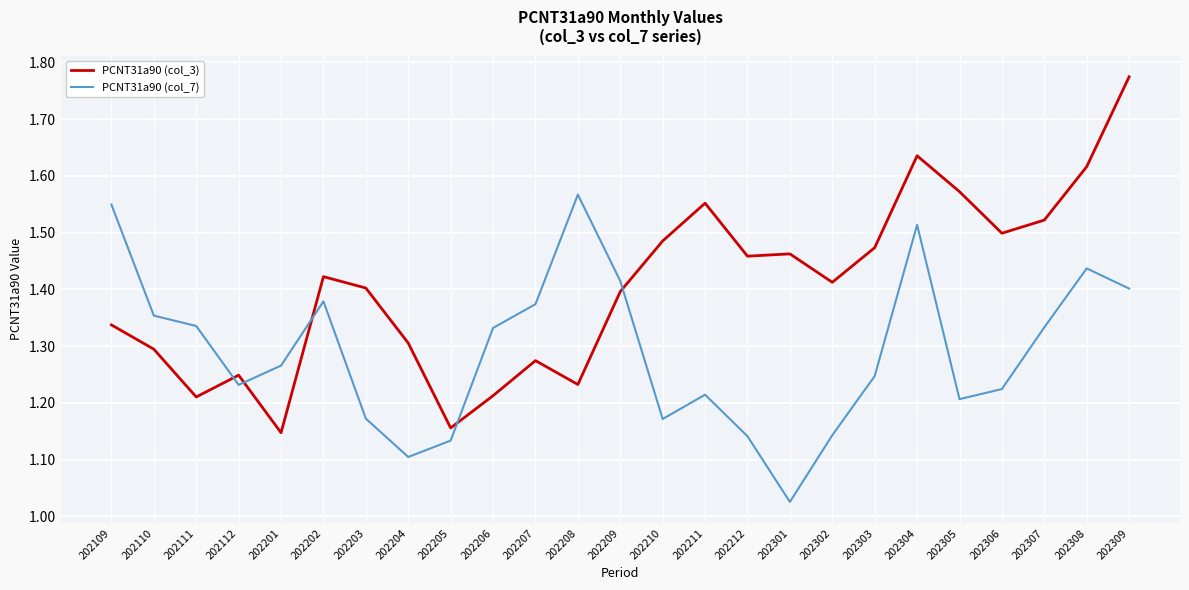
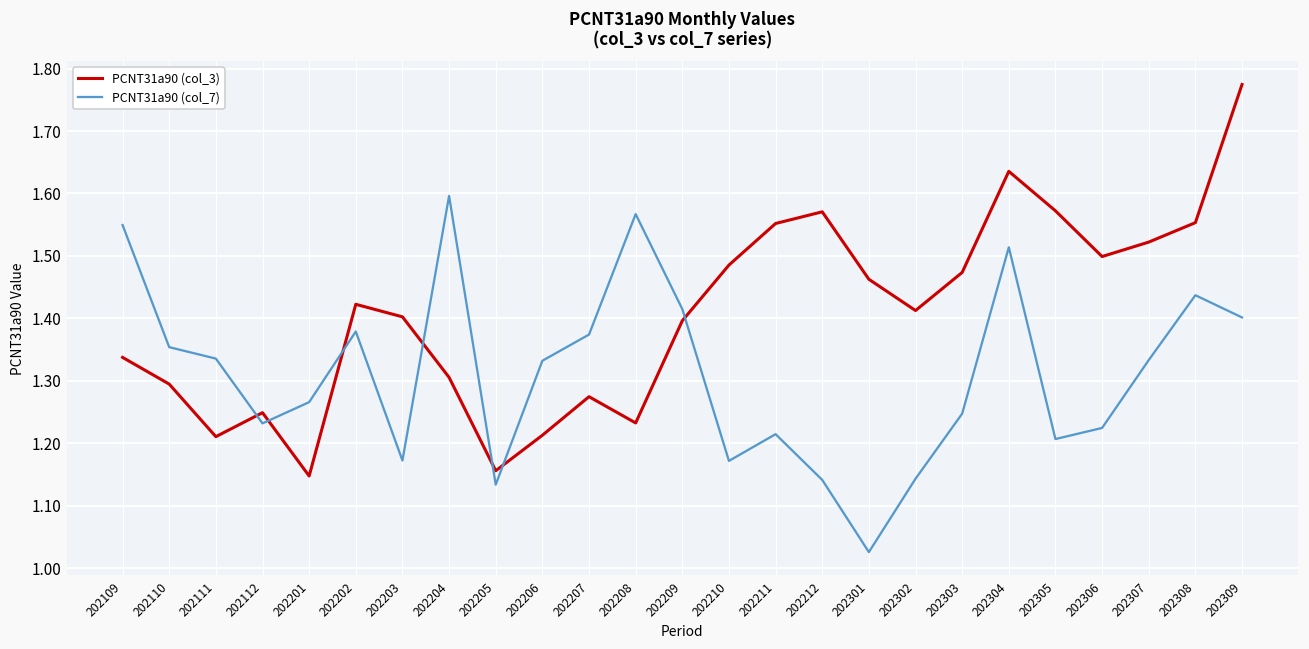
  {
    "PCNT31a90 (col_3)": {
      "202109": 1.34,
      "202110": 1.29,
      "202111": 1.21,
      "202112": 1.25,
      "202201": 1.15,
      "202202": 1.42,
      "202203": 1.40,
      "202204": 1.31,
      "202205": 1.16,
      "202206": 1.21,
      "202207": 1.27,
      "202208": 1.23,
      "202209": 1.40,
      "202210": 1.49,
      "202211": 1.55,
-     "202212": 1.46,
+     "202212": 1.57,
      "202301": 1.46,
      "202302": 1.41,
      "202303": 1.47,
      "202304": 1.64,
      "202305": 1.57,
      "202306": 1.50,
      "202307": 1.52,
-     "202308": 1.62,
+     "202308": 1.55,
      "202309": 1.77
    },
    "PCNT31a90 (col_7)": {
      "202109": 1.55,
      "202110": 1.35,
      "202111": 1.34,
      "202112": 1.23,
      "202201": 1.27,
      "202202": 1.38,
      "202203": 1.17,
-     "202204": 1.10,
+     "202204": 1.60,
      "202205": 1.13,
      "202206": 1.33,
      "202207": 1.37,
      "202208": 1.57,
      "202209": 1.41,
      "202210": 1.17,
      "202211": 1.21,
      "202212": 1.14,
      "202301": 1.03,
      "202302": 1.14,
      "202303": 1.25,
      "202304": 1.51,
      "202305": 1.21,
      "202306": 1.22,
      "202307": 1.33,
      "202308": 1.44,
      "202309": 1.40
    }
  }
